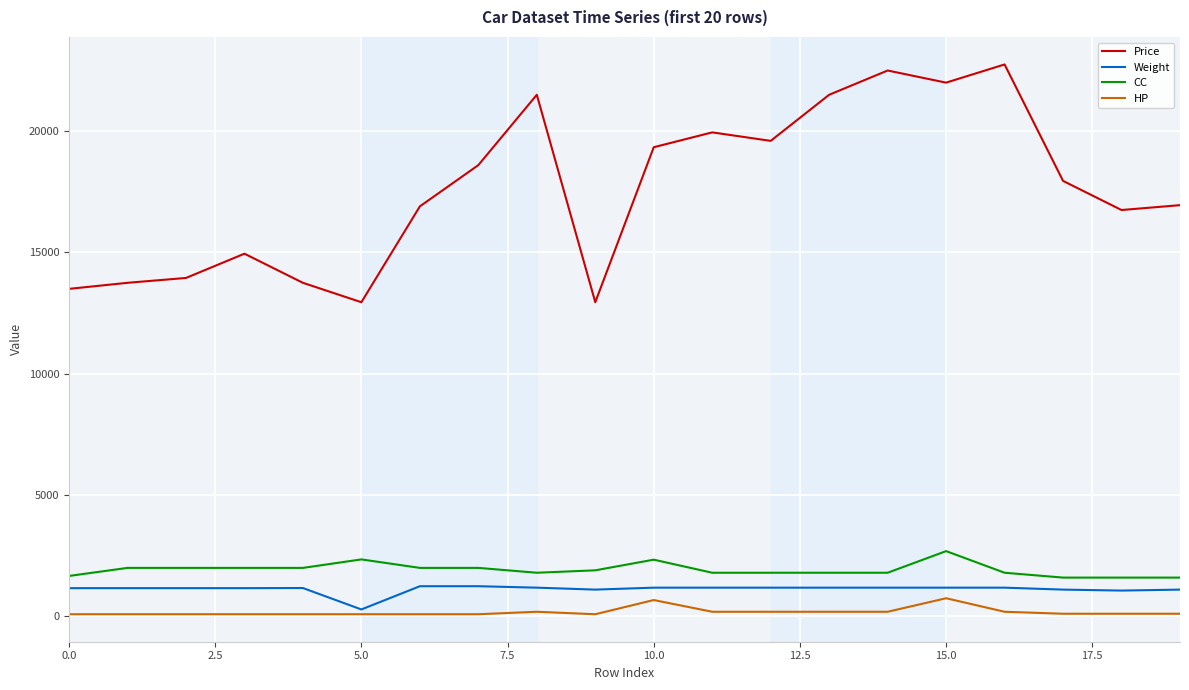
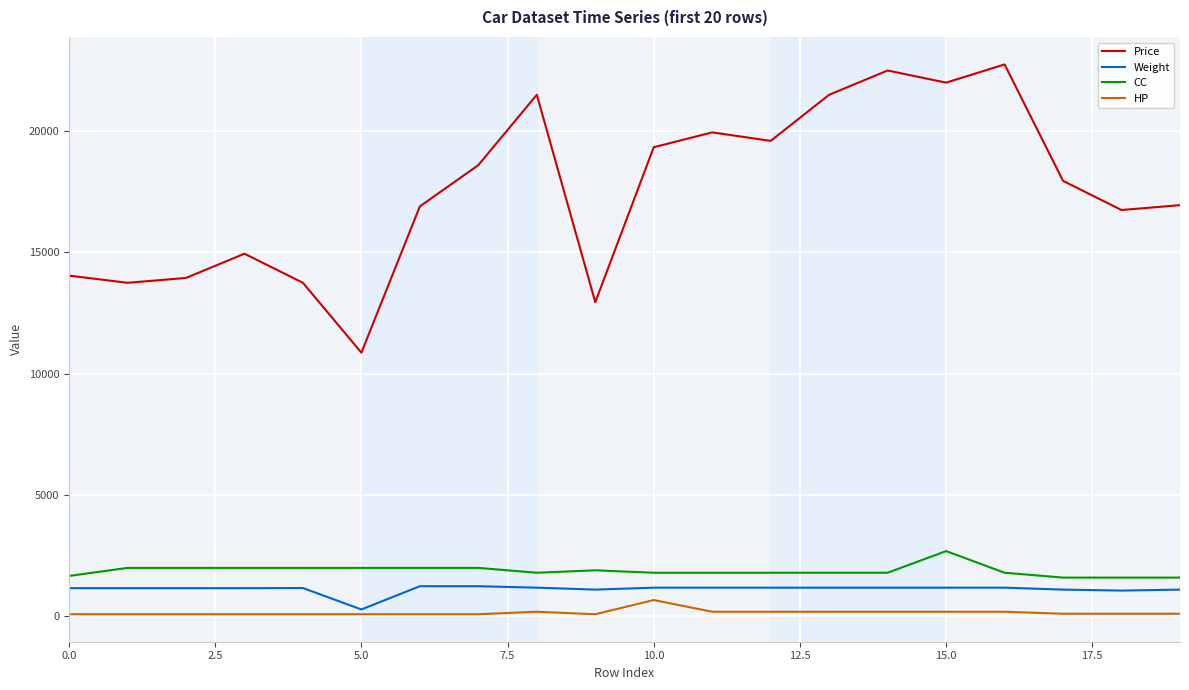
  {
    "Price": {
-     "0.0": 13500,
-     "5.0": 13000,
+     "0.0": 14000,
+     "5.0": 10900,
      "10.0": 19300,
      "15.0": 22000
    },
    "Weight": {
      "0.0": 1200,
      "5.0": 300,
      "10.0": 1200,
      "15.0": 1200
    },
    "CC": {
      "0.0": 1700,
-     "5.0": 2400,
-     "10.0": 2300,
+     "5.0": 2000,
+     "10.0": 1800,
      "15.0": 2700
    },
    "HP": {
      "0.0": 100,
      "5.0": 100,
      "10.0": 700,
-     "15.0": 700
+     "15.0": 200
    }
  }
